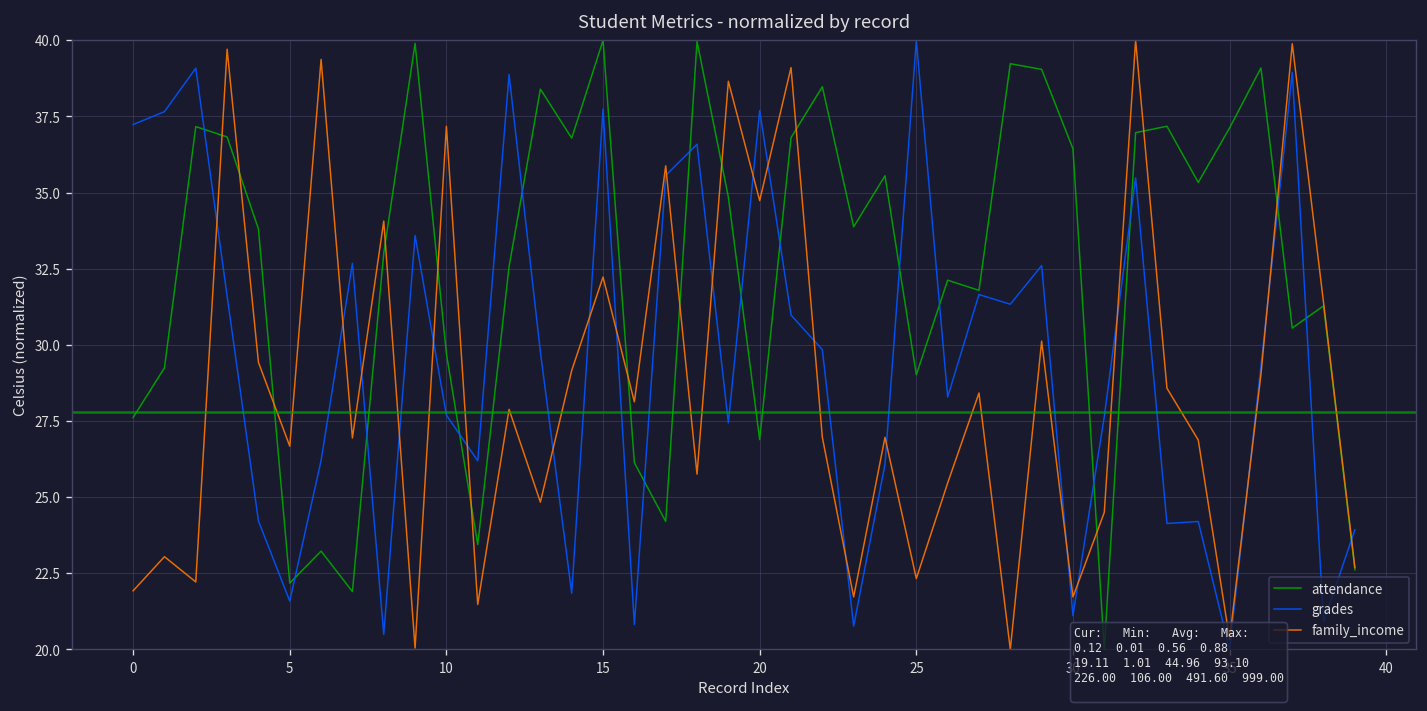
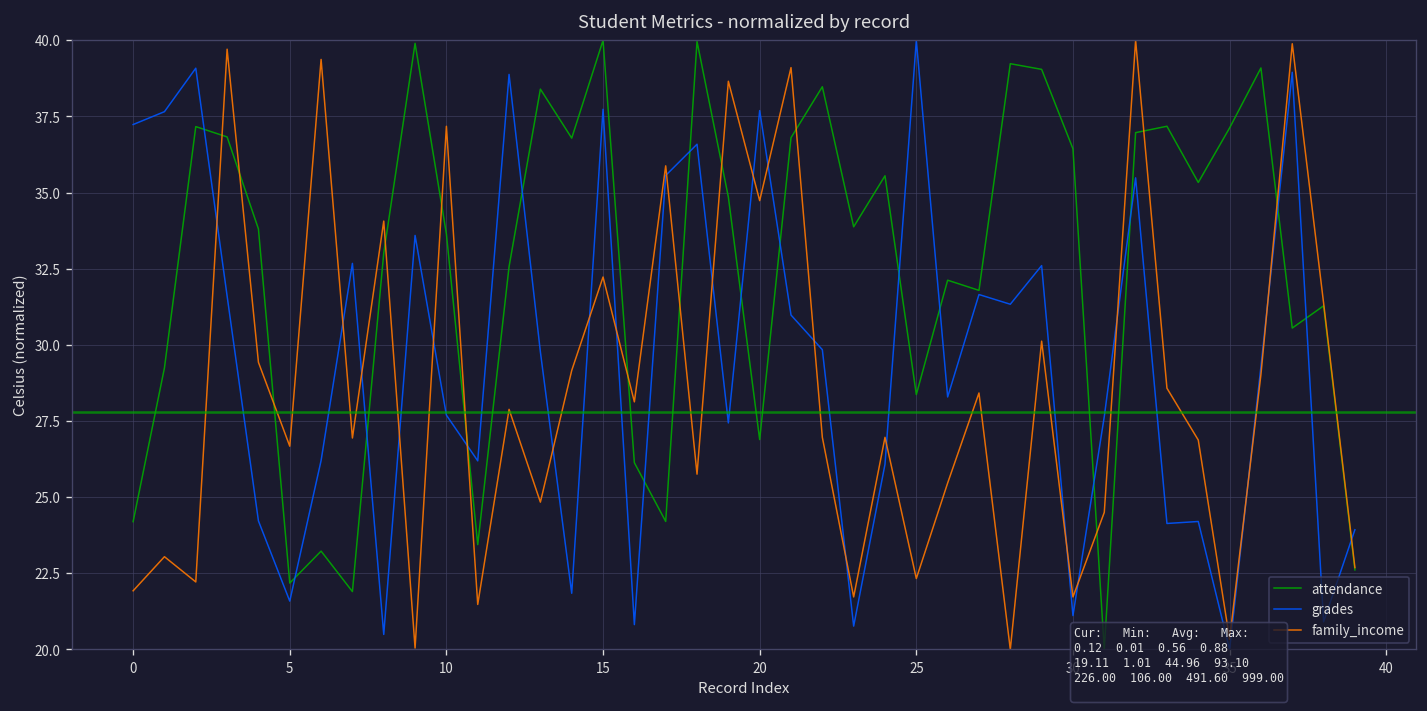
  {
    "attendance": {
-     "0": 27.6,
+     "0": 24.2,
      "5": 22.2,
-     "10": 29.7,
+     "10": 33.6,
      "15": 40.0,
      "20": 26.9,
-     "25": 29.0,
+     "25": 28.4,
      "30": 36.4,
      "35": 37.1
    },
    "grades": {
      "0": 37.2,
      "5": 21.6,
      "10": 27.7,
      "15": 37.7,
      "20": 37.7,
      "25": 40.0,
      "30": 21.1,
      "35": 20.0
    },
    "family_income": {
      "0": 21.9,
      "5": 26.7,
      "10": 37.2,
      "15": 32.2,
      "20": 34.7,
      "25": 22.3,
      "30": 21.7,
      "35": 20.3
    }
  }
